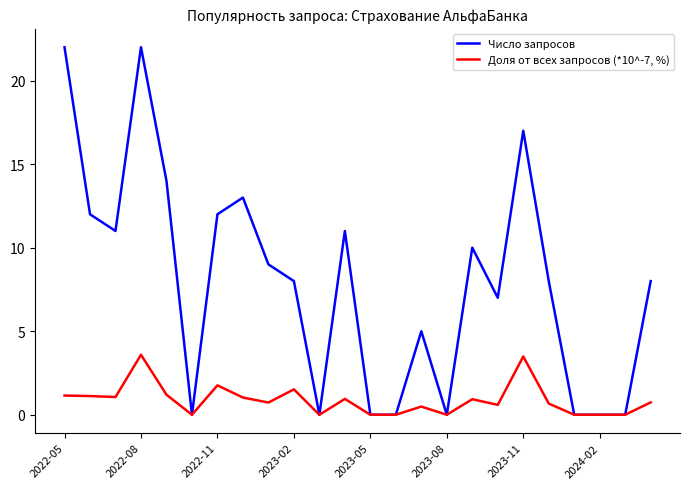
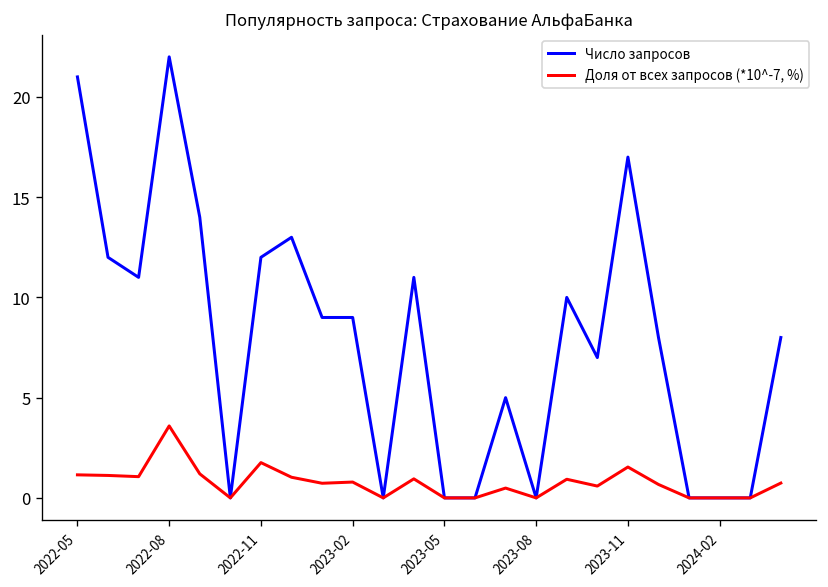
  {
    "Число запросов": {
-     "2022-05": 22,
+     "2022-05": 21,
      "2022-08": 22,
      "2022-11": 12,
-     "2023-02": 8,
+     "2023-02": 9,
      "2023-11": 17
    },
    "Доля от всех запросов (*10^-7, %)": {
      "2022-05": 1.2,
      "2022-08": 3.6,
      "2022-11": 1.8,
-     "2023-02": 1.5,
-     "2023-11": 3.5
+     "2023-02": 0.8,
+     "2023-11": 1.5
    }
  }
